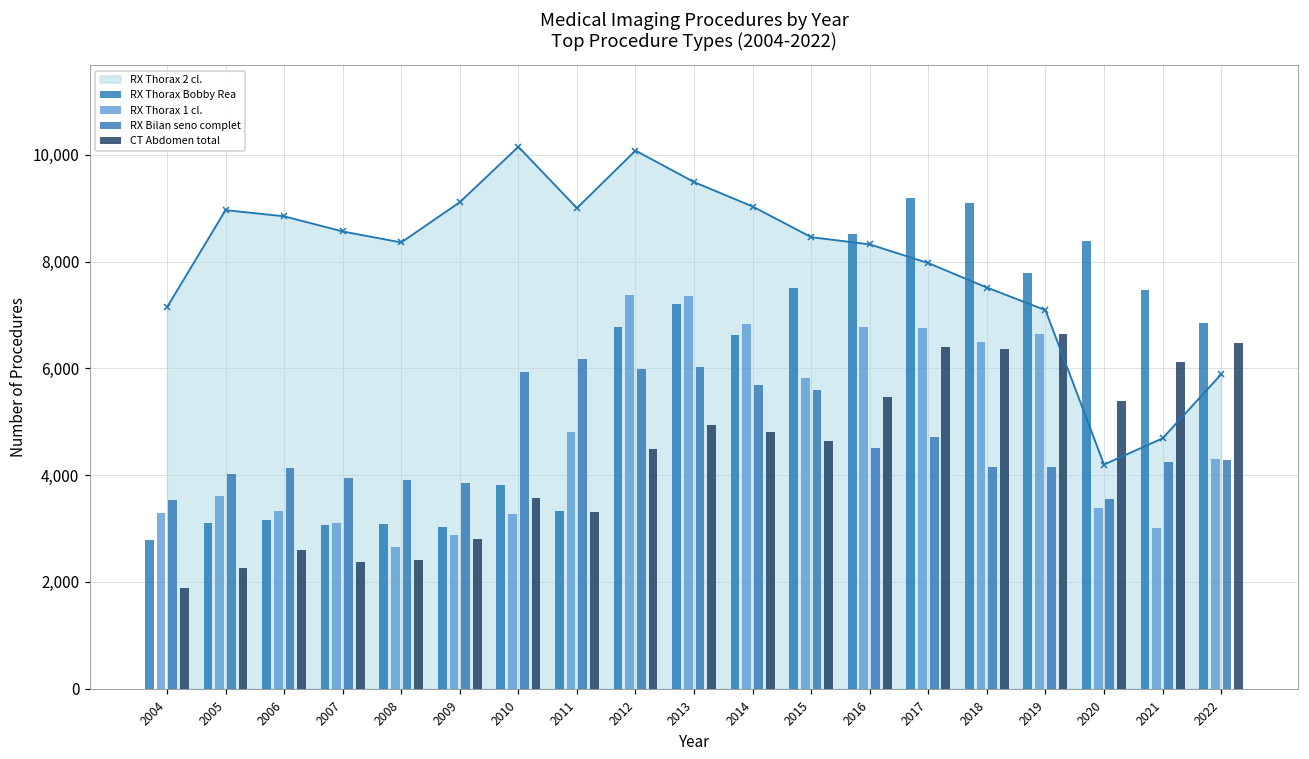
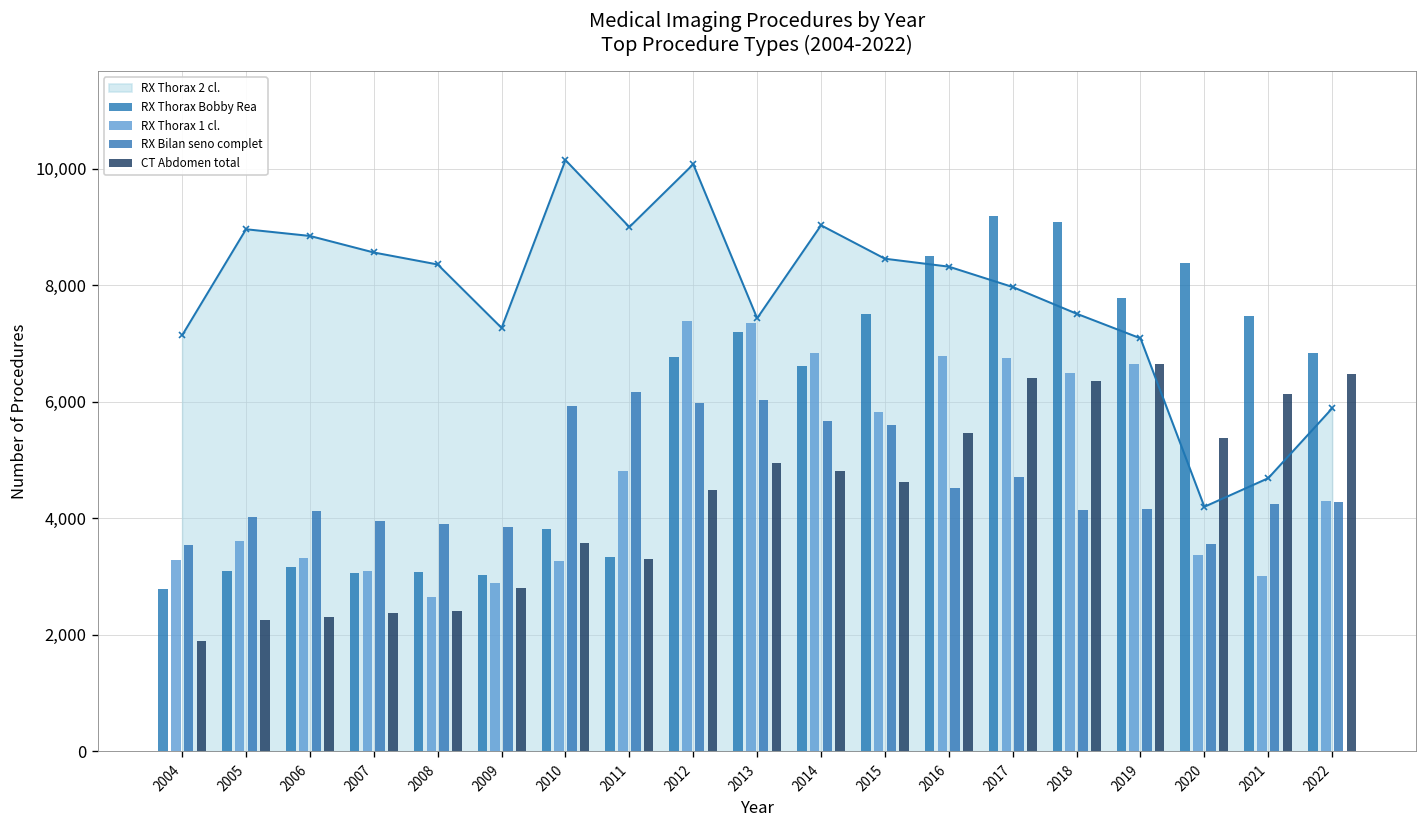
  {
    "RX Thorax 2 cl.": {
      "2004": "7,100",
      "2005": "9,000",
      "2006": "8,800",
      "2007": "8,600",
      "2008": "8,400",
-     "2009": "9,100",
+     "2009": "7,300",
      "2010": "10,200",
      "2011": "9,000",
      "2012": "10,100",
-     "2013": "9,500",
+     "2013": "7,400",
      "2014": "9,000",
      "2015": "8,500",
      "2016": "8,300",
      "2017": "8,000",
      "2018": "7,500",
      "2019": "7,100",
      "2020": "4,200",
      "2021": "4,700",
      "2022": "5,900"
    },
    "RX Thorax 1 cl.": {
      "2004": "3,300",
      "2005": "3,600",
      "2006": "3,300",
      "2007": "3,100",
      "2008": "2,700",
      "2009": "2,900",
      "2010": "3,300",
      "2011": "4,800",
      "2012": "7,400",
      "2013": "7,400",
      "2014": "6,800",
      "2015": "5,800",
      "2016": "6,800",
      "2017": "6,800",
      "2018": "6,500",
      "2019": "6,600",
      "2020": "3,400",
      "2021": "3,000",
      "2022": "4,300"
    },
    "CT Abdomen total": {
      "2004": "1,900",
      "2005": "2,300",
-     "2006": "2,600",
+     "2006": "2,300",
      "2007": "2,400",
      "2008": "2,400",
      "2009": "2,800",
      "2010": "3,600",
      "2011": "3,300",
      "2012": "4,500",
      "2013": "4,900",
      "2014": "4,800",
      "2015": "4,600",
      "2016": "5,500",
      "2017": "6,400",
      "2018": "6,400",
      "2019": "6,600",
      "2020": "5,400",
      "2021": "6,100",
      "2022": "6,500"
    }
  }
